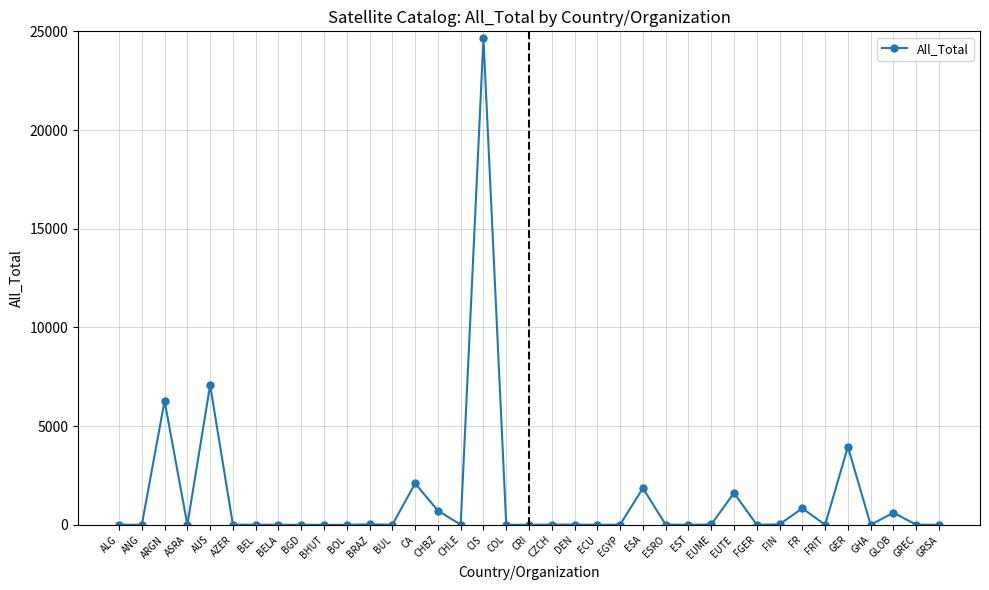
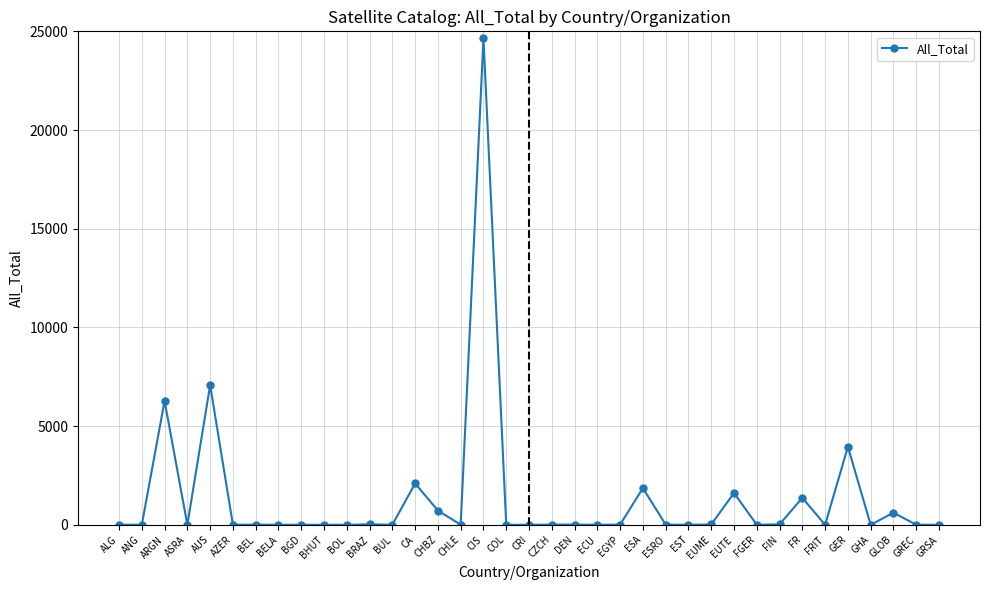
  {
    "ALG": 0,
    "ANG": 0,
    "ARGN": 6300,
    "ASRA": 0,
    "AUS": 7100,
    "AZER": 0,
    "BEL": 0,
    "BELA": 0,
    "BGD": 0,
    "BHUT": 0,
    "BOL": 0,
    "BRAZ": 0,
    "BUL": 0,
    "CA": 2100,
    "CHBZ": 700,
    "CHLE": 0,
    "CIS": 24700,
    "COL": 0,
    "CRI": 0,
    "CZCH": 0,
    "DEN": 0,
    "ECU": 0,
    "EGYP": 0,
    "ESA": 1900,
    "ESRO": 0,
    "EST": 0,
    "EUME": 0,
    "EUTE": 1600,
    "FGER": 0,
    "FIN": 0,
-   "FR": 800,
+   "FR": 1400,
    "FRIT": 0,
    "GER": 4000,
    "GHA": 0,
    "GLOB": 600,
    "GREC": 0,
    "GRSA": 0
  }
